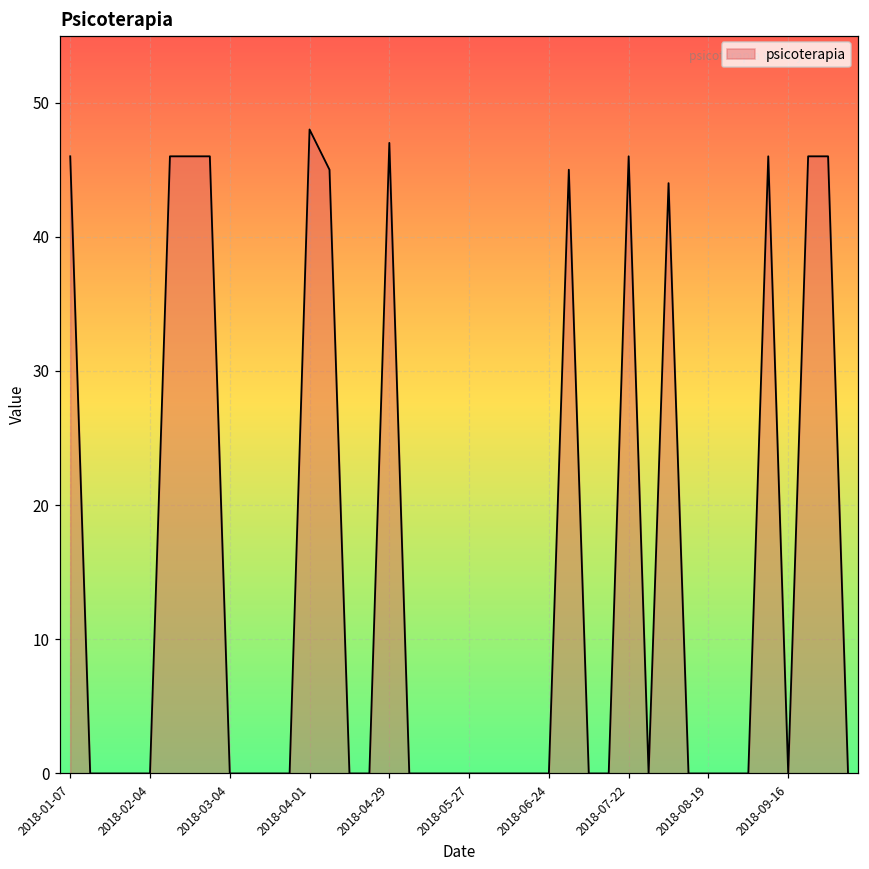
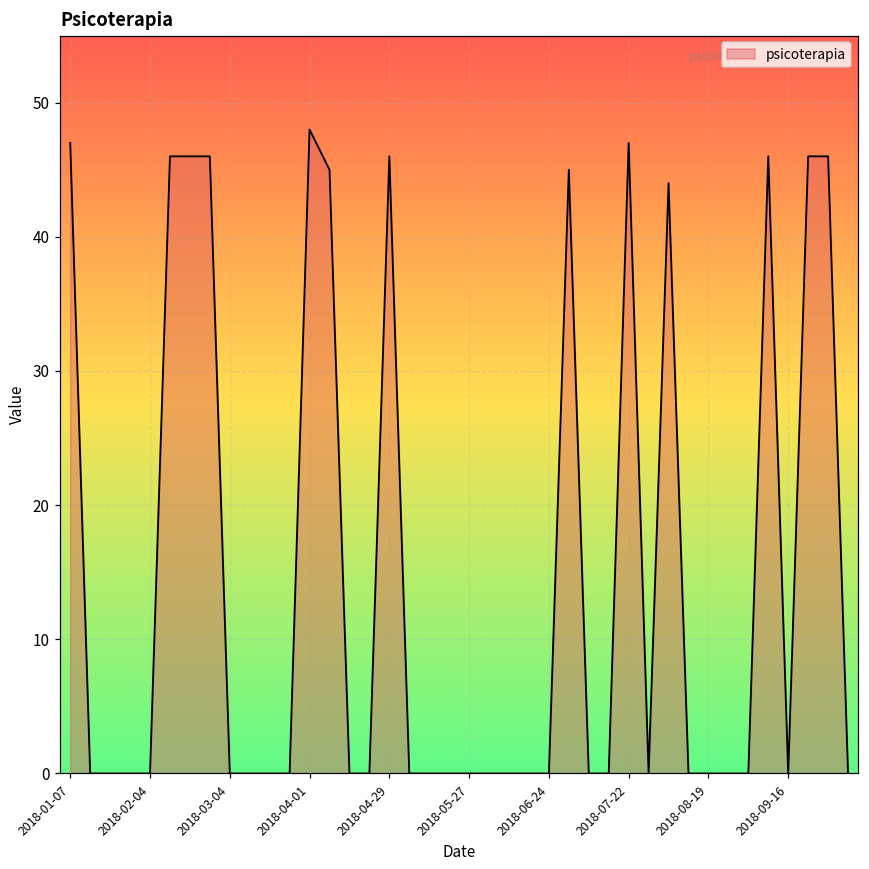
  {
-   "2018-01-07": 46,
+   "2018-01-07": 47,
    "2018-02-04": 0,
    "2018-03-04": 0,
    "2018-04-01": 48,
-   "2018-04-29": 47,
+   "2018-04-29": 46,
    "2018-05-27": 0,
    "2018-06-24": 0,
-   "2018-07-22": 46,
+   "2018-07-22": 47,
    "2018-08-19": 0,
    "2018-09-16": 0
  }
